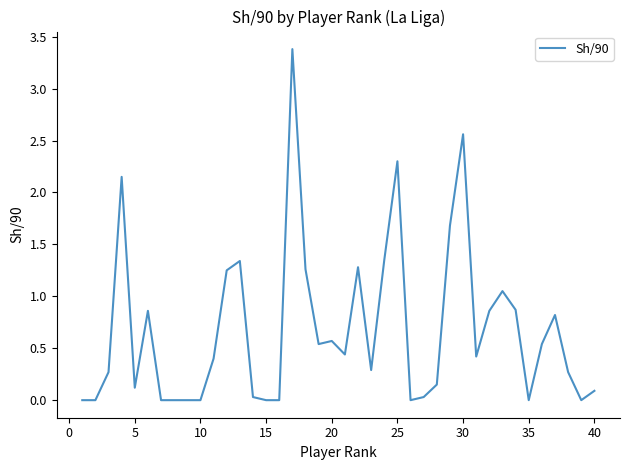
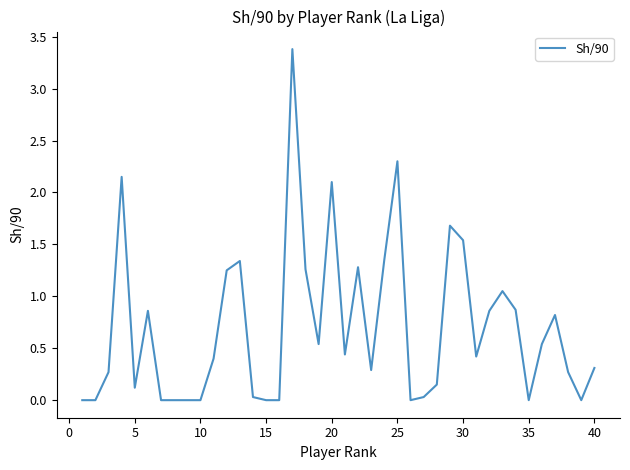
  {
    "5": 0.12,
    "10": 0.00,
    "15": 0.00,
-   "20": 0.57,
+   "20": 2.10,
    "25": 2.30,
-   "30": 2.56,
+   "30": 1.54,
    "35": 0.00,
-   "40": 0.09
+   "40": 0.31
  }
